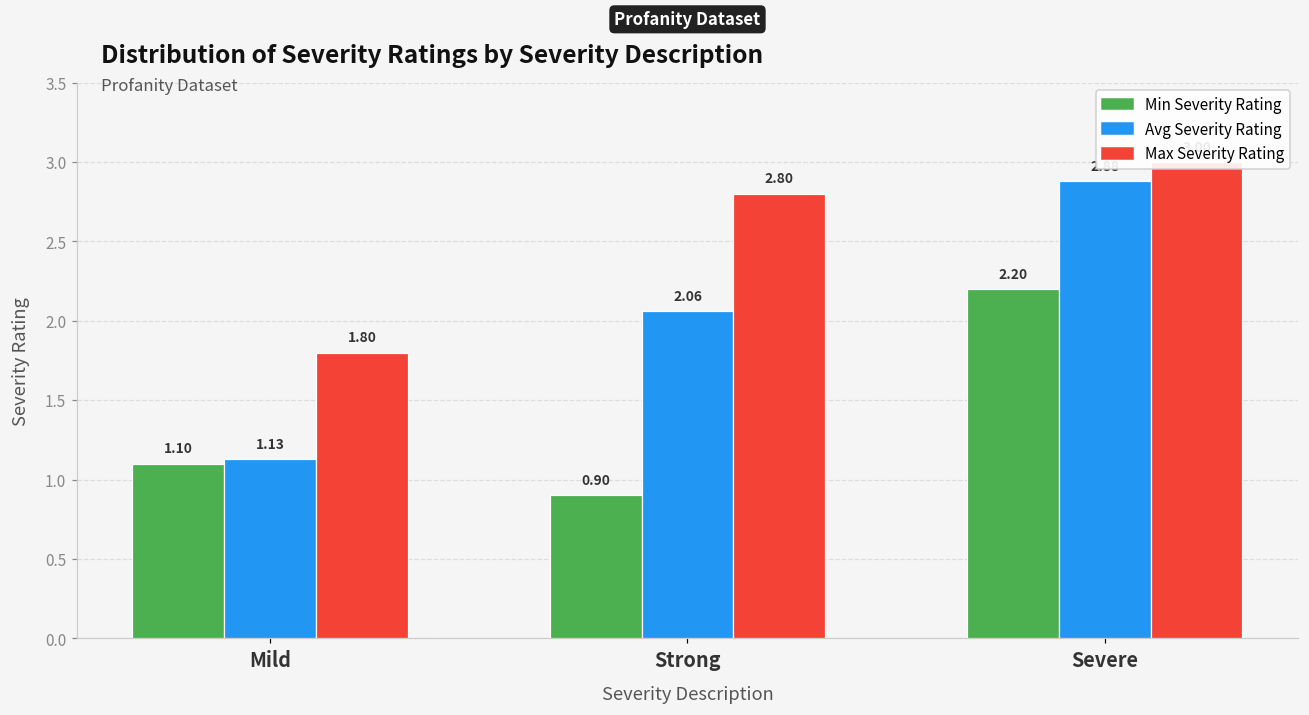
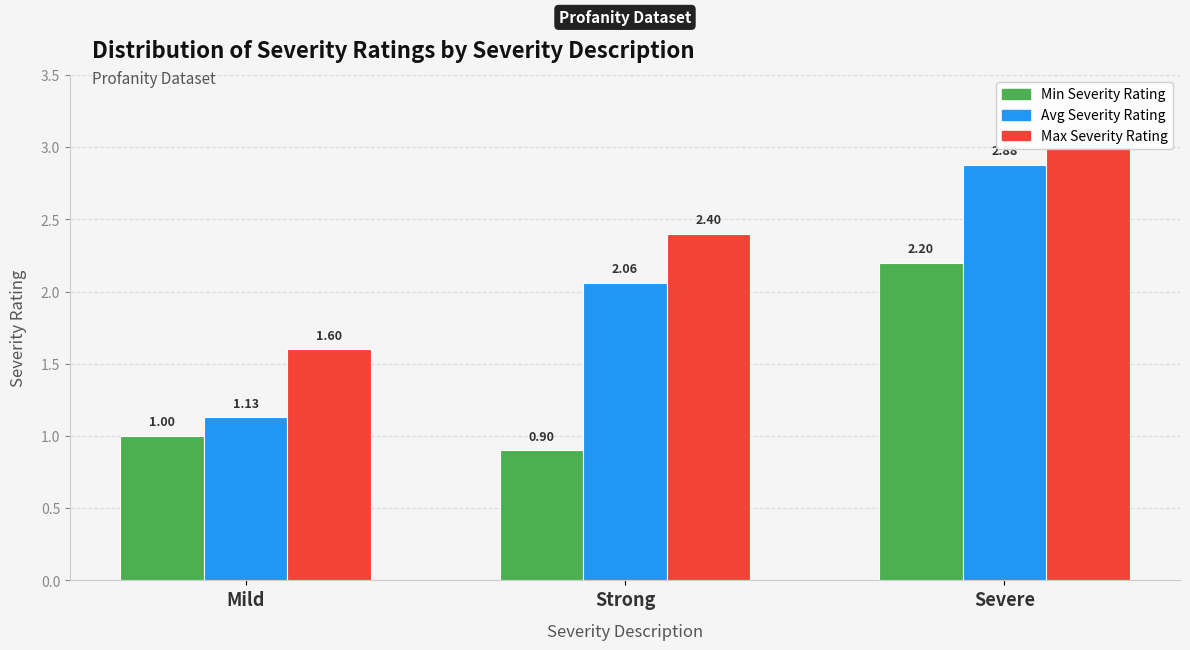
  {
    "Min Severity Rating": {
-     "Mild": 1.10,
+     "Mild": 1.00,
      "Strong": 0.90,
      "Severe": 2.20
    },
    "Avg Severity Rating": {
      "Mild": 1.13,
      "Strong": 2.06
    },
    "Max Severity Rating": {
-     "Mild": 1.80,
-     "Strong": 2.80
+     "Mild": 1.60,
+     "Strong": 2.40
    }
  }
